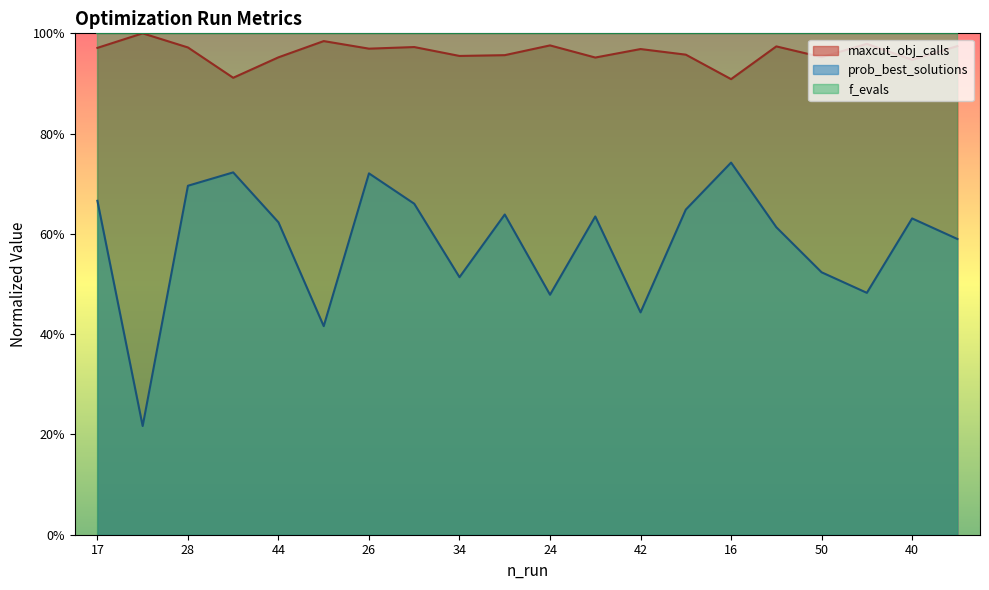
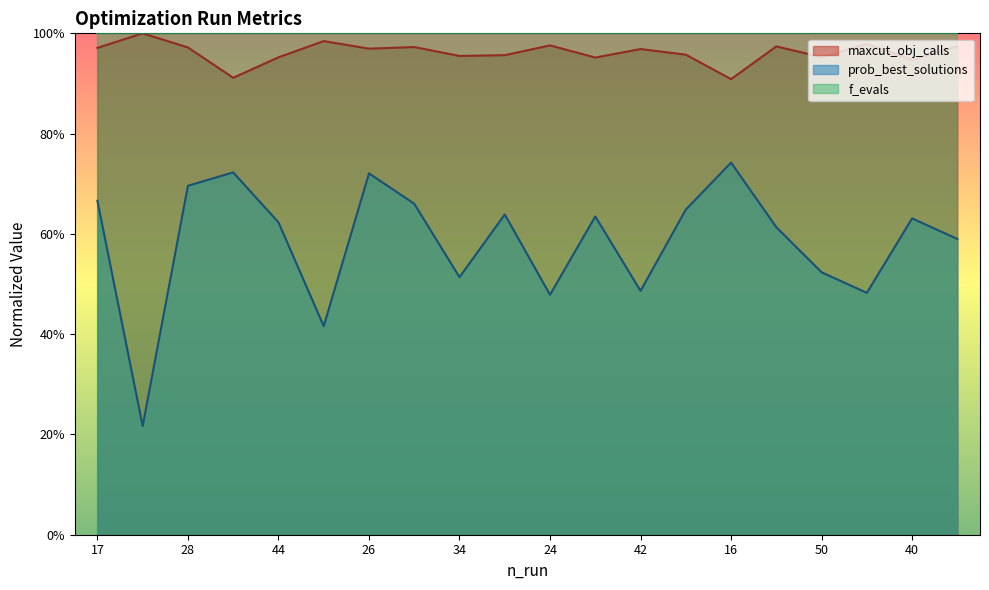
  {
    "maxcut_obj_calls": {
      "28": "97%",
      "44": "95%",
      "26": "97%",
      "34": "95%",
      "24": "98%",
      "42": "97%",
      "16": "91%"
    },
    "prob_best_solutions": {
      "28": "70%",
      "44": "62%",
      "26": "72%",
      "34": "51%",
      "24": "48%",
-     "42": "44%",
+     "42": "49%",
      "16": "74%",
      "50": "52%",
      "40": "63%"
    },
    "f_evals": {
      "28": "100%",
      "44": "100%",
      "26": "100%",
      "34": "100%",
      "24": "100%",
      "42": "100%",
      "16": "100%",
      "50": "100%",
      "40": "100%"
    }
  }
